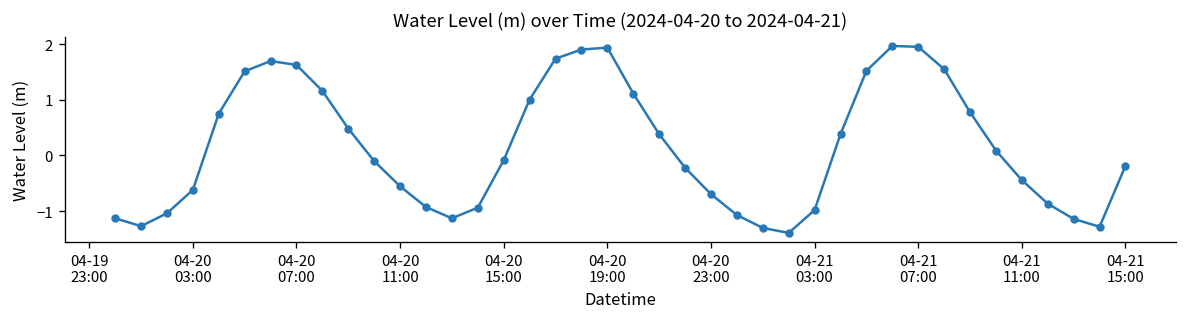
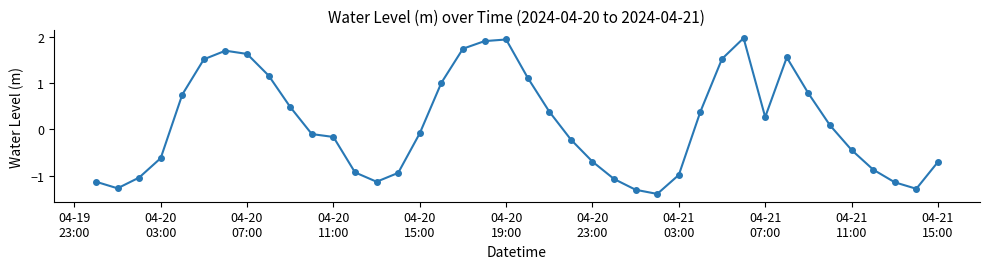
  {
    "04-20 03:00": -0.6,
    "04-20 07:00": 1.6,
-   "04-20 11:00": -0.6,
+   "04-20 11:00": -0.2,
    "04-20 15:00": -0.1,
    "04-20 19:00": 1.9,
    "04-20 23:00": -0.7,
    "04-21 03:00": -1.0,
-   "04-21 07:00": 2.0,
+   "04-21 07:00": 0.3,
    "04-21 11:00": -0.4,
-   "04-21 15:00": -0.2
+   "04-21 15:00": -0.7
  }
